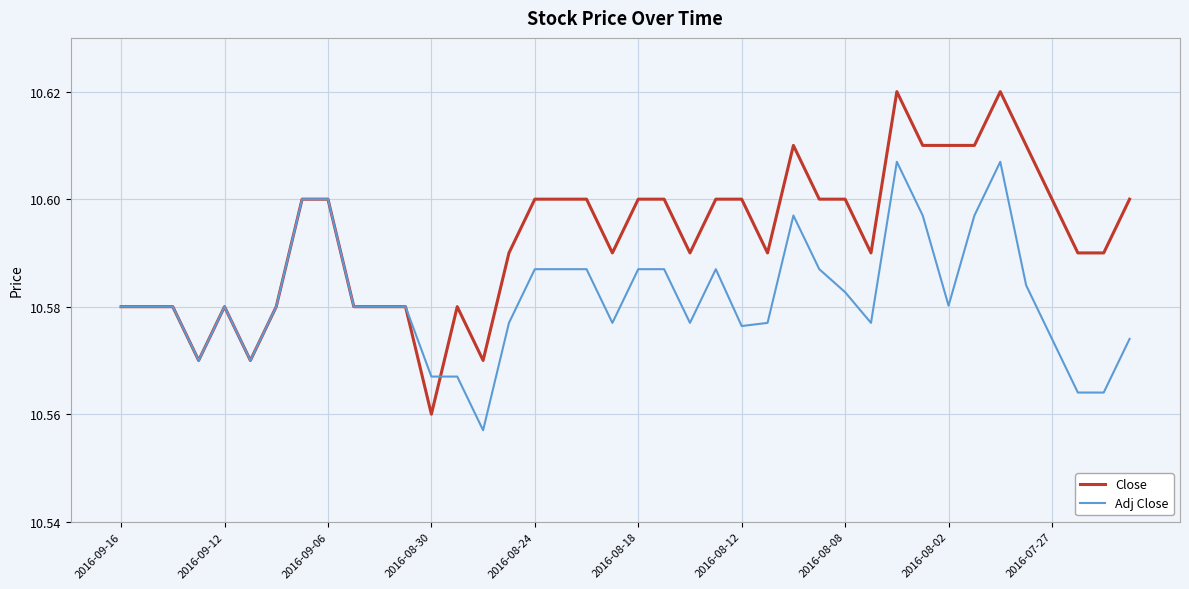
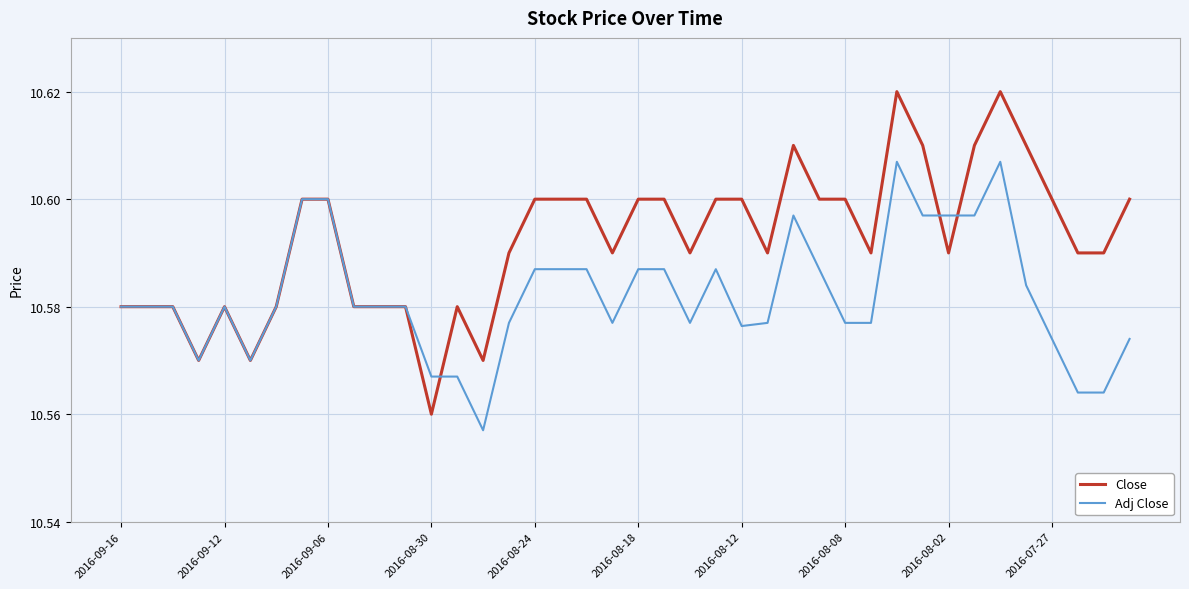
  {
    "Close": {
      "2016-08-30": 10.56,
      "2016-08-24": 10.60,
      "2016-08-18": 10.60,
      "2016-08-12": 10.60,
      "2016-08-08": 10.60,
-     "2016-08-02": 10.61,
+     "2016-08-02": 10.59,
      "2016-07-27": 10.60
    },
    "Adj Close": {
      "2016-08-30": 10.567,
      "2016-08-24": 10.587,
      "2016-08-18": 10.587,
      "2016-08-12": 10.576,
-     "2016-08-08": 10.583,
-     "2016-08-02": 10.580,
+     "2016-08-08": 10.577,
+     "2016-08-02": 10.597,
      "2016-07-27": 10.574
    }
  }
